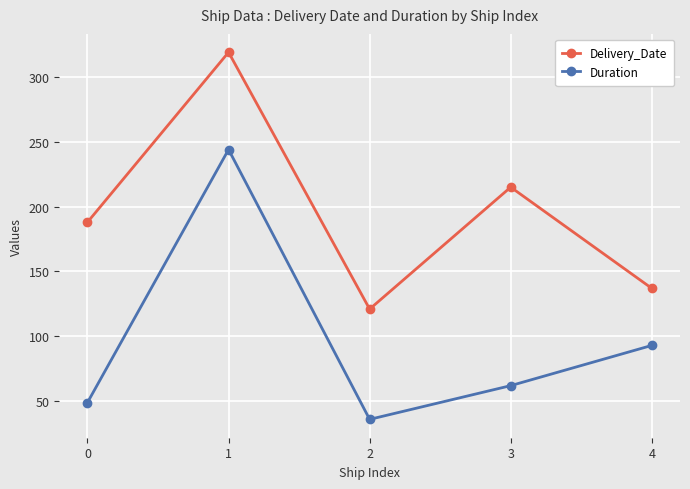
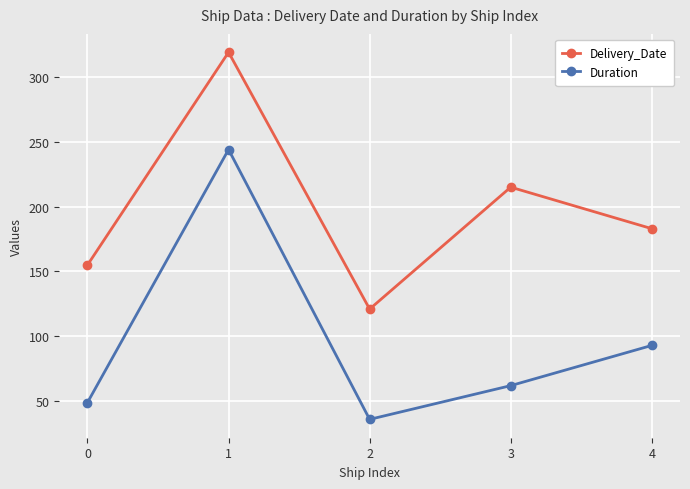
  {
    "Delivery_Date": {
-     "0": 188,
+     "0": 155,
      "1": 319,
      "2": 121,
      "3": 215,
-     "4": 137
+     "4": 183
    },
    "Duration": {
      "0": 49,
      "1": 244,
      "2": 36,
      "3": 62,
      "4": 93
    }
  }
